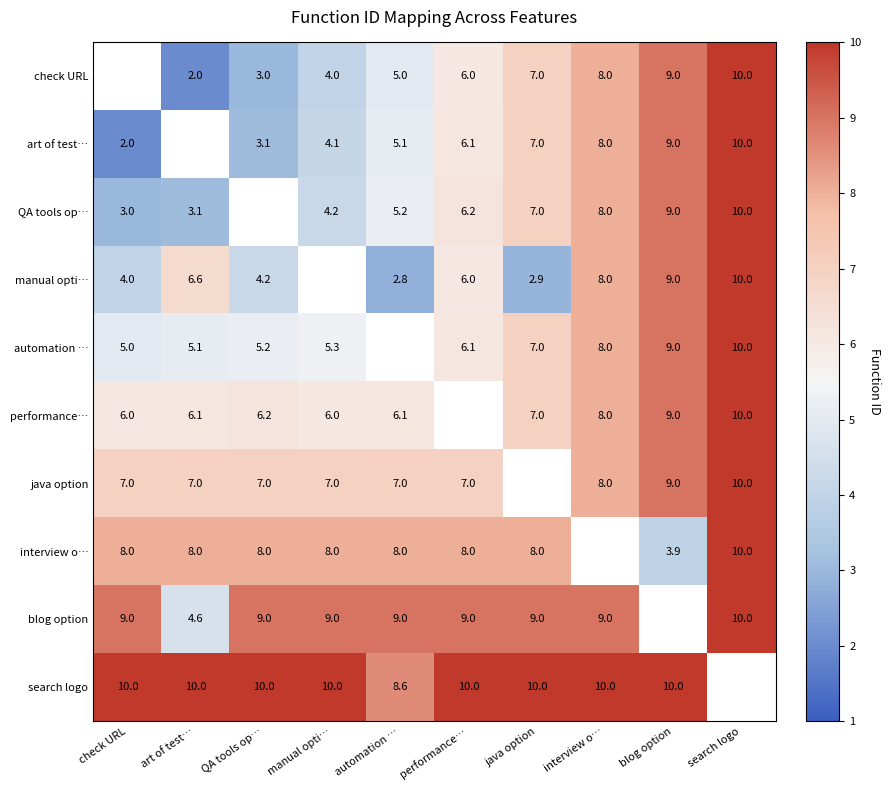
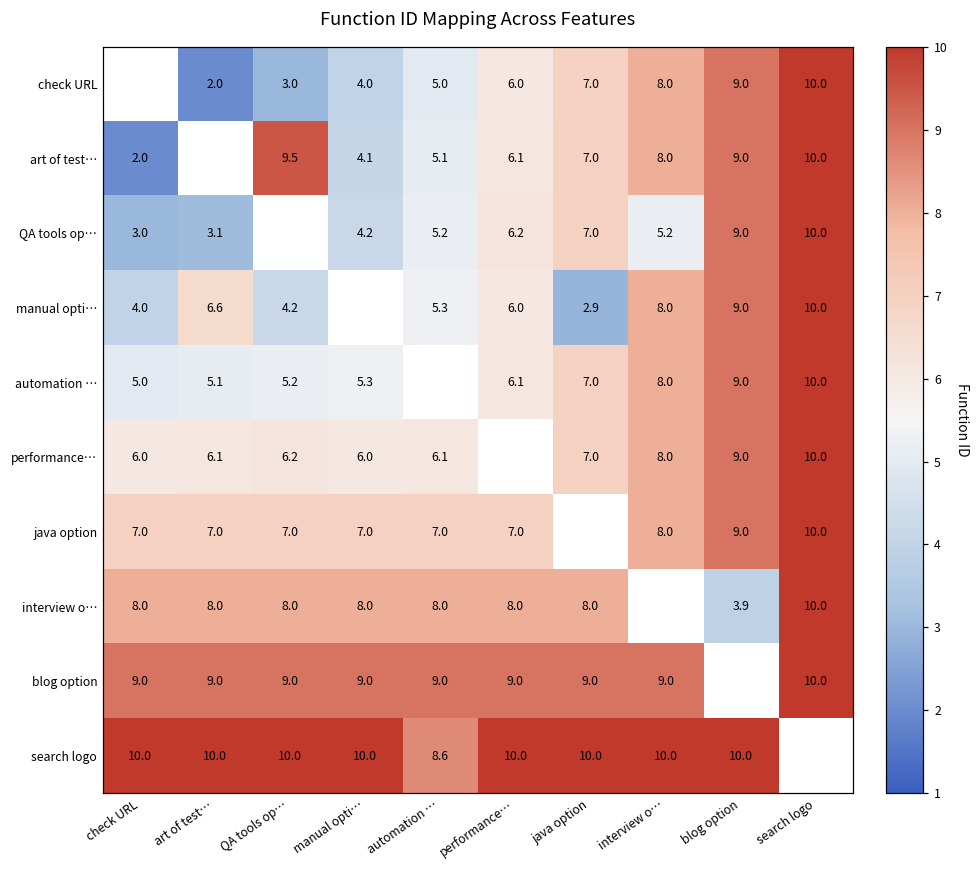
  {
    "check URL": {
      "art of test…": 2.0,
      "QA tools op…": 3.0,
      "manual opti…": 4.0,
      "automation …": 5.0,
      "performance…": 6.0,
      "java option": 7.0,
      "interview o…": 8.0,
      "blog option": 9.0,
      "search logo": 10.0
    },
    "art of test…": {
      "check URL": 2.0,
-     "QA tools op…": 3.1,
+     "QA tools op…": 9.5,
      "manual opti…": 4.1,
      "automation …": 5.1,
      "performance…": 6.1,
      "java option": 7.0,
      "interview o…": 8.0,
      "blog option": 9.0,
      "search logo": 10.0
    },
    "QA tools op…": {
      "check URL": 3.0,
      "art of test…": 3.1,
      "manual opti…": 4.2,
      "automation …": 5.2,
      "performance…": 6.2,
      "java option": 7.0,
-     "interview o…": 8.0,
+     "interview o…": 5.2,
      "blog option": 9.0,
      "search logo": 10.0
    },
    "manual opti…": {
      "check URL": 4.0,
      "art of test…": 6.6,
      "QA tools op…": 4.2,
-     "automation …": 2.8,
+     "automation …": 5.3,
      "performance…": 6.0,
      "java option": 2.9,
      "interview o…": 8.0,
      "blog option": 9.0,
      "search logo": 10.0
    },
    "automation …": {
      "check URL": 5.0,
      "art of test…": 5.1,
      "QA tools op…": 5.2,
      "manual opti…": 5.3,
      "performance…": 6.1,
      "java option": 7.0,
      "interview o…": 8.0,
      "blog option": 9.0,
      "search logo": 10.0
    },
    "performance…": {
      "check URL": 6.0,
      "art of test…": 6.1,
      "QA tools op…": 6.2,
      "manual opti…": 6.0,
      "automation …": 6.1,
      "java option": 7.0,
      "interview o…": 8.0,
      "blog option": 9.0,
      "search logo": 10.0
    },
    "java option": {
      "check URL": 7.0,
      "art of test…": 7.0,
      "QA tools op…": 7.0,
      "manual opti…": 7.0,
      "automation …": 7.0,
      "performance…": 7.0,
      "interview o…": 8.0,
      "blog option": 9.0,
      "search logo": 10.0
    },
    "interview o…": {
      "check URL": 8.0,
      "art of test…": 8.0,
      "QA tools op…": 8.0,
      "manual opti…": 8.0,
      "automation …": 8.0,
      "performance…": 8.0,
      "java option": 8.0,
      "blog option": 3.9,
      "search logo": 10.0
    },
    "blog option": {
      "check URL": 9.0,
-     "art of test…": 4.6,
+     "art of test…": 9.0,
      "QA tools op…": 9.0,
      "manual opti…": 9.0,
      "automation …": 9.0,
      "performance…": 9.0,
      "java option": 9.0,
      "interview o…": 9.0,
      "search logo": 10.0
    },
    "search logo": {
      "check URL": 10.0,
      "art of test…": 10.0,
      "QA tools op…": 10.0,
      "manual opti…": 10.0,
      "automation …": 8.6,
      "performance…": 10.0,
      "java option": 10.0,
      "interview o…": 10.0,
      "blog option": 10.0
    }
  }
